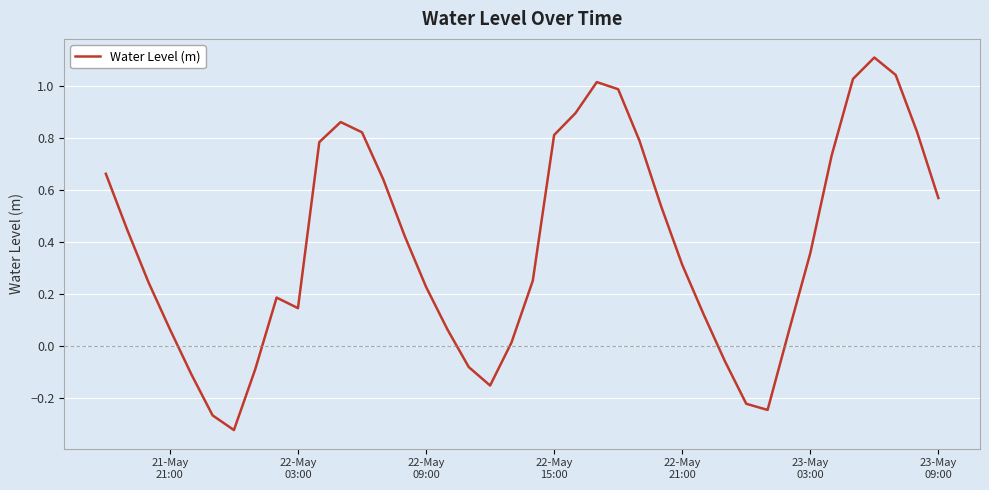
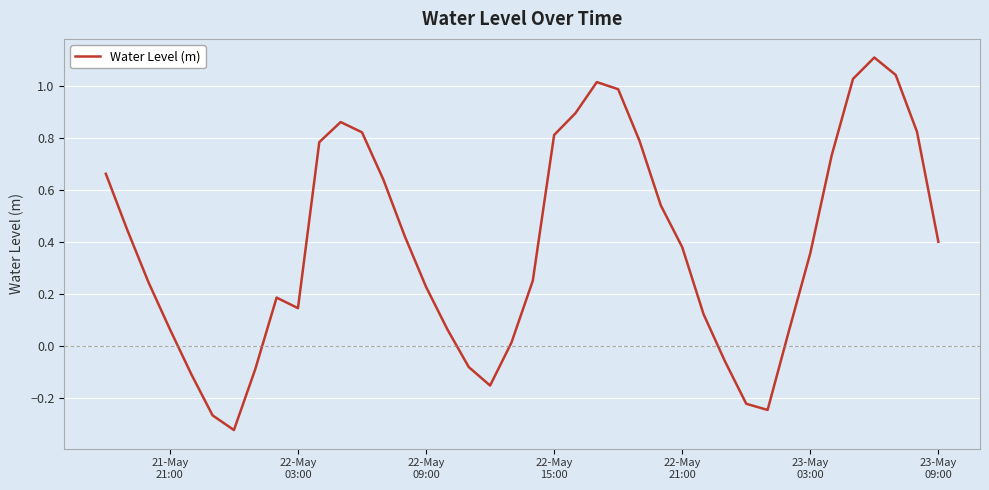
  {
    "21-May 21:00": 0.07,
    "22-May 03:00": 0.15,
    "22-May 09:00": 0.23,
    "22-May 15:00": 0.81,
-   "22-May 21:00": 0.31,
+   "22-May 21:00": 0.38,
    "23-May 03:00": 0.36,
-   "23-May 09:00": 0.57
+   "23-May 09:00": 0.40
  }
